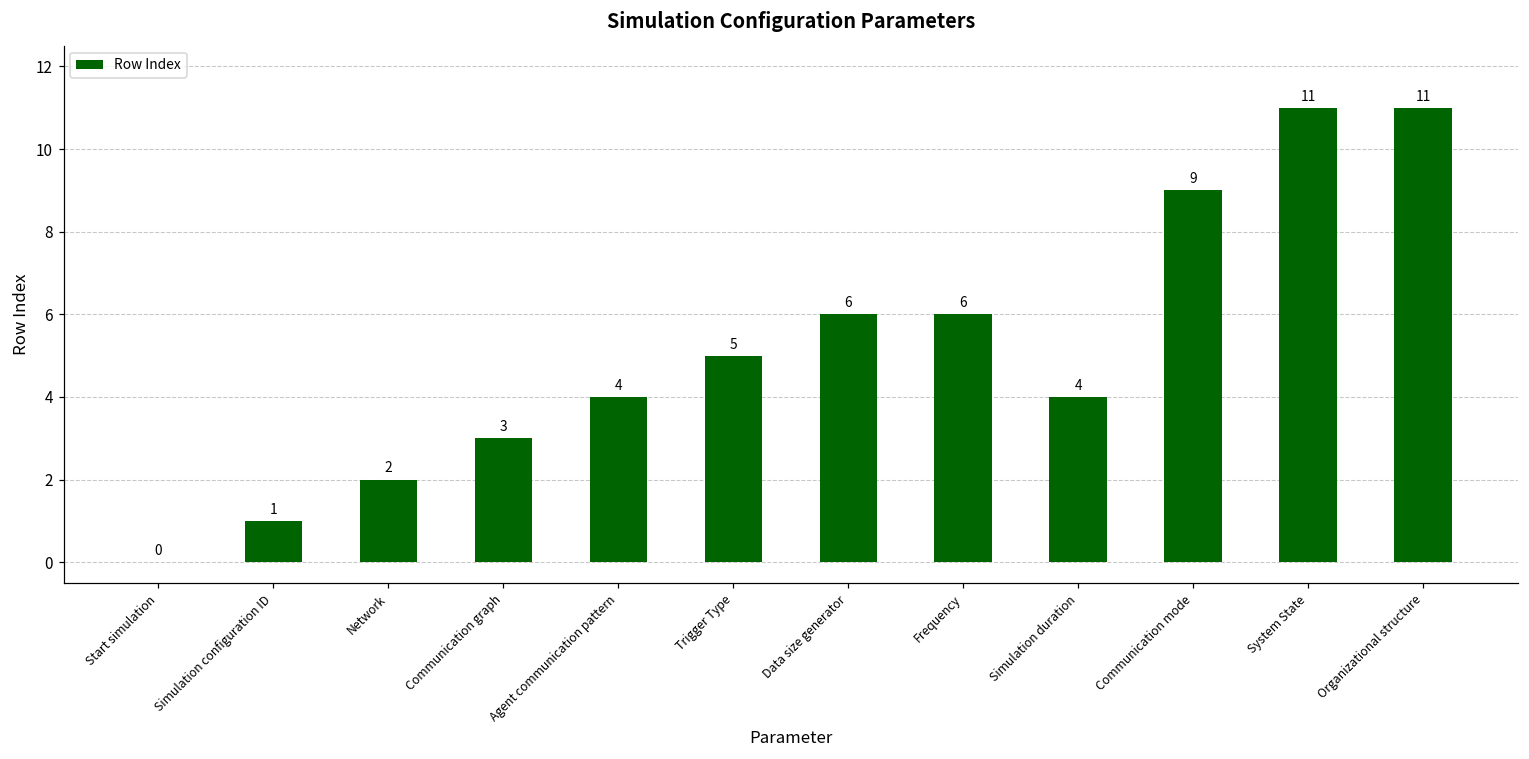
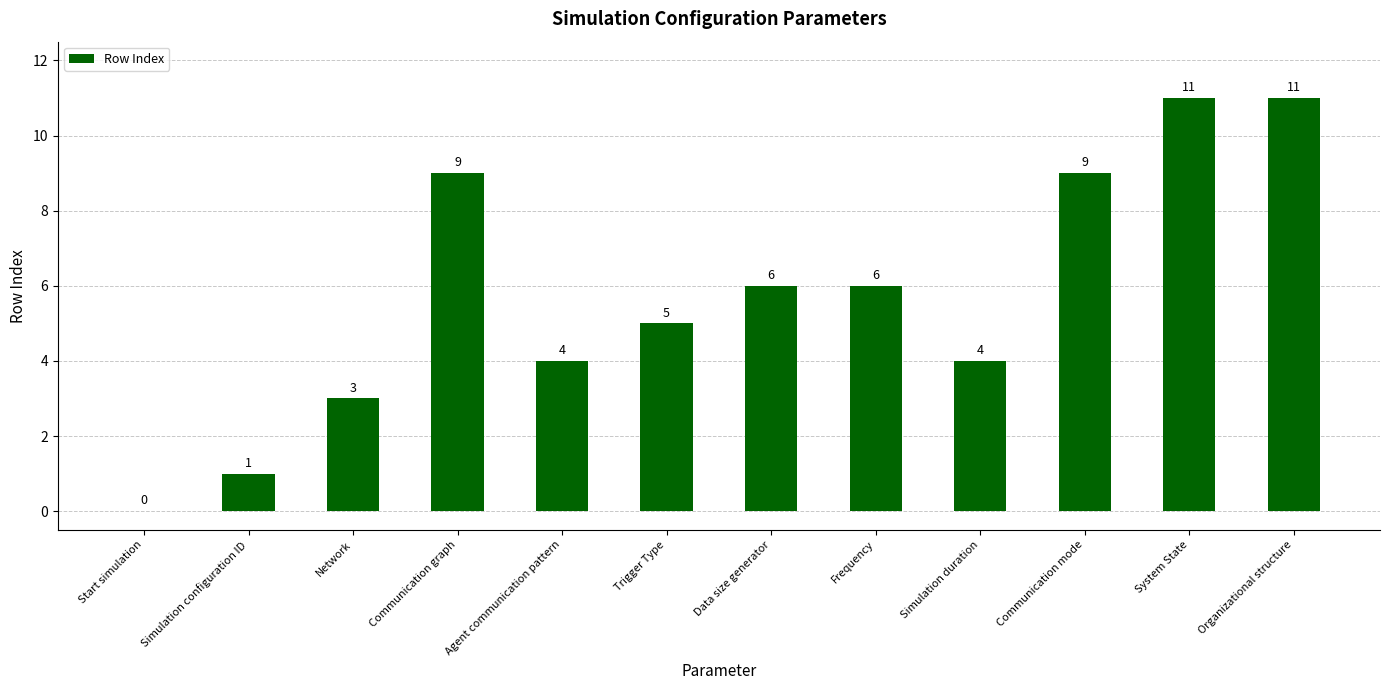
  {
    "Start simulation": 0,
    "Simulation configuration ID": 1,
-   "Network": 2,
-   "Communication graph": 3,
+   "Network": 3,
+   "Communication graph": 9,
    "Agent communication pattern": 4,
    "Trigger Type": 5,
    "Data size generator": 6,
    "Frequency": 6,
    "Simulation duration": 4,
    "Communication mode": 9,
    "System State": 11,
    "Organizational structure": 11
  }
